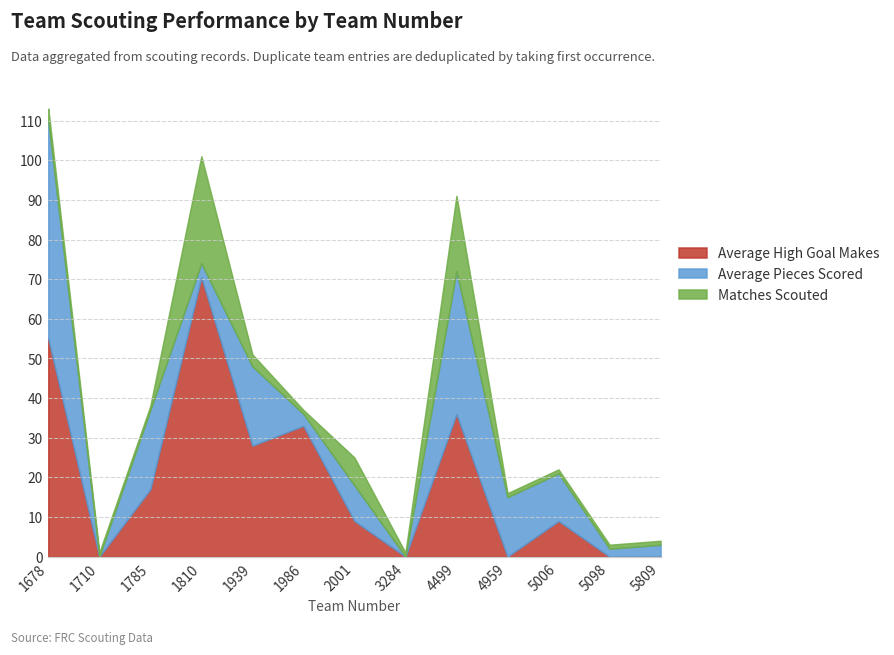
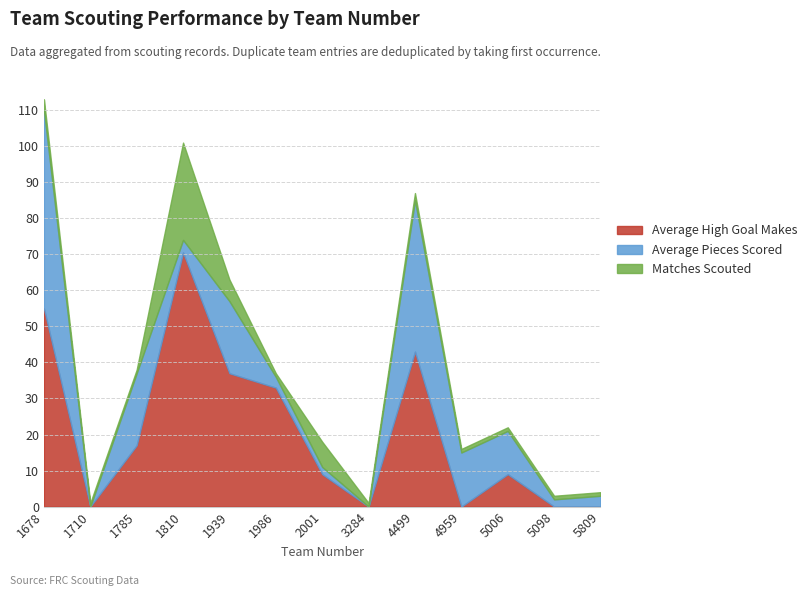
  {
    "Average High Goal Makes": {
      "1678": 55,
      "1785": 17,
      "1810": 71,
-     "1939": 28,
+     "1939": 37,
      "1986": 33,
      "2001": 9,
-     "4499": 36,
+     "4499": 43,
      "4959": 0,
      "5006": 9,
      "5098": 0,
      "5809": 0
    },
    "Average Pieces Scored": {
      "1678": 55,
      "1785": 20,
      "1810": 4,
      "1939": 20,
      "1986": 3,
-     "2001": 9,
-     "4499": 36,
+     "2001": 2,
+     "4499": 42,
      "4959": 15,
      "5006": 12,
      "5098": 2,
      "5809": 3
    },
    "Matches Scouted": {
      "1678": 3,
      "1710": 1,
      "1785": 1,
      "1810": 27,
-     "1939": 3,
+     "1939": 6,
      "1986": 1,
      "2001": 7,
      "3284": 1,
-     "4499": 19,
+     "4499": 2,
      "4959": 1,
      "5006": 1,
      "5098": 1,
      "5809": 1
    }
  }
